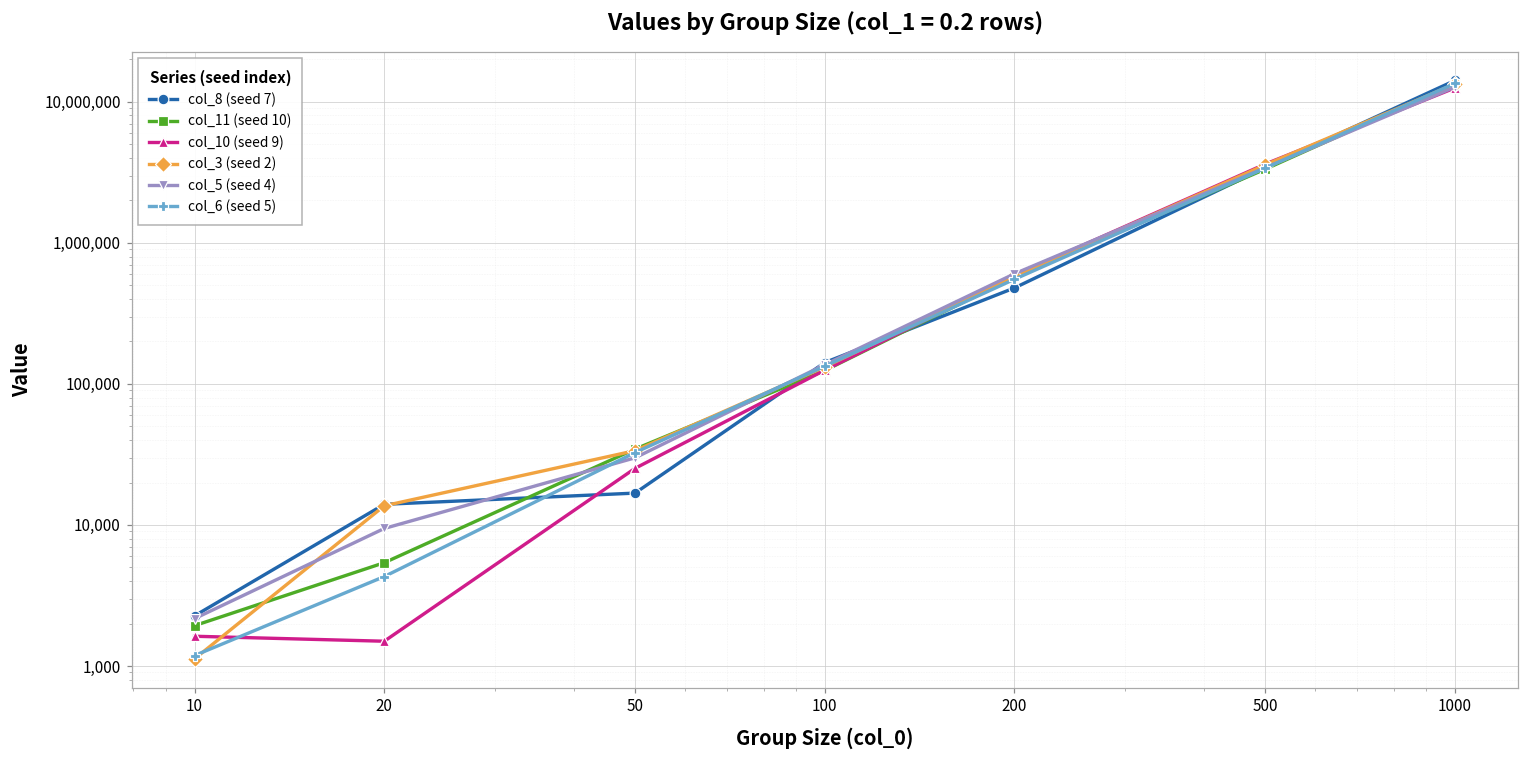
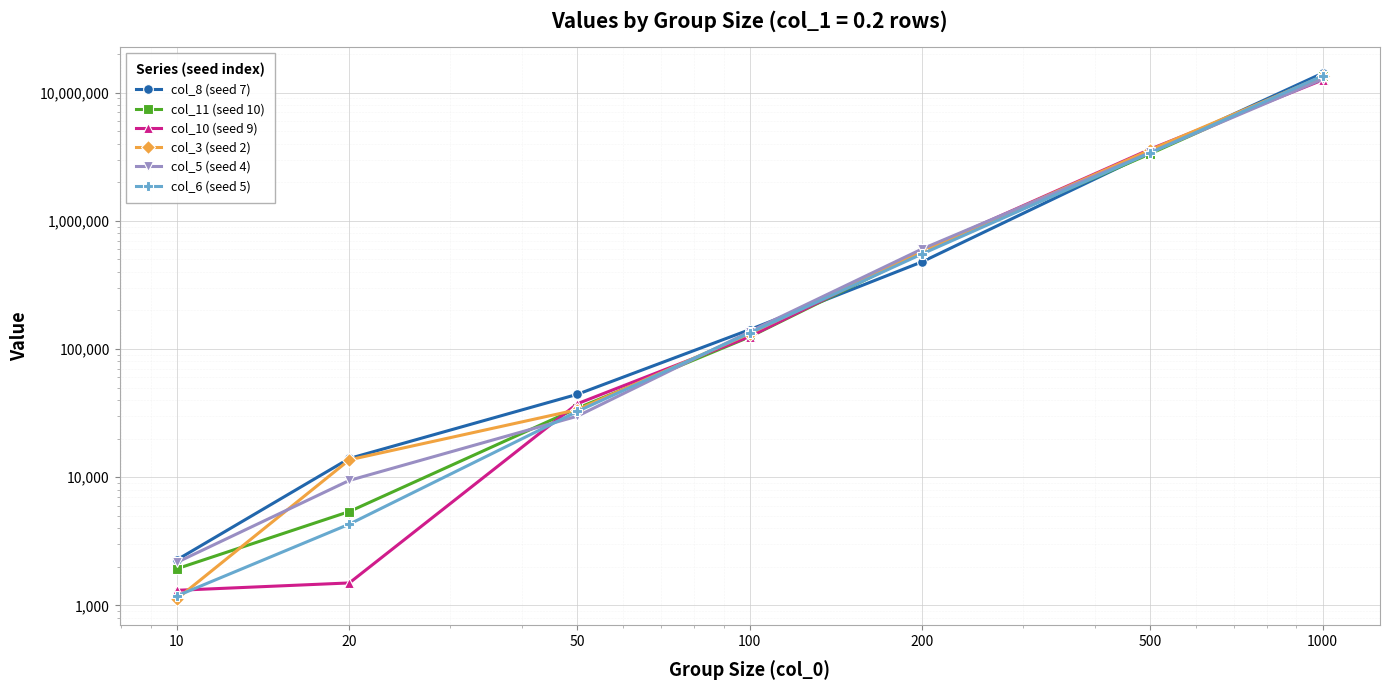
  {
    "col_8 (seed 7)": {
-     "50": "17,000",
+     "50": "44,000",
      "200": "480,000",
      "1000": "14,000,000"
    },
    "col_11 (seed 10)": {
      "10": "1,900",
      "20": "5,400"
    },
    "col_10 (seed 9)": {
-     "10": "1,600",
+     "10": "1,300",
      "20": "1,500",
-     "50": "25,000"
+     "50": "37,000"
    },
    "col_3 (seed 2)": {
      "10": "1,100"
    }
  }
